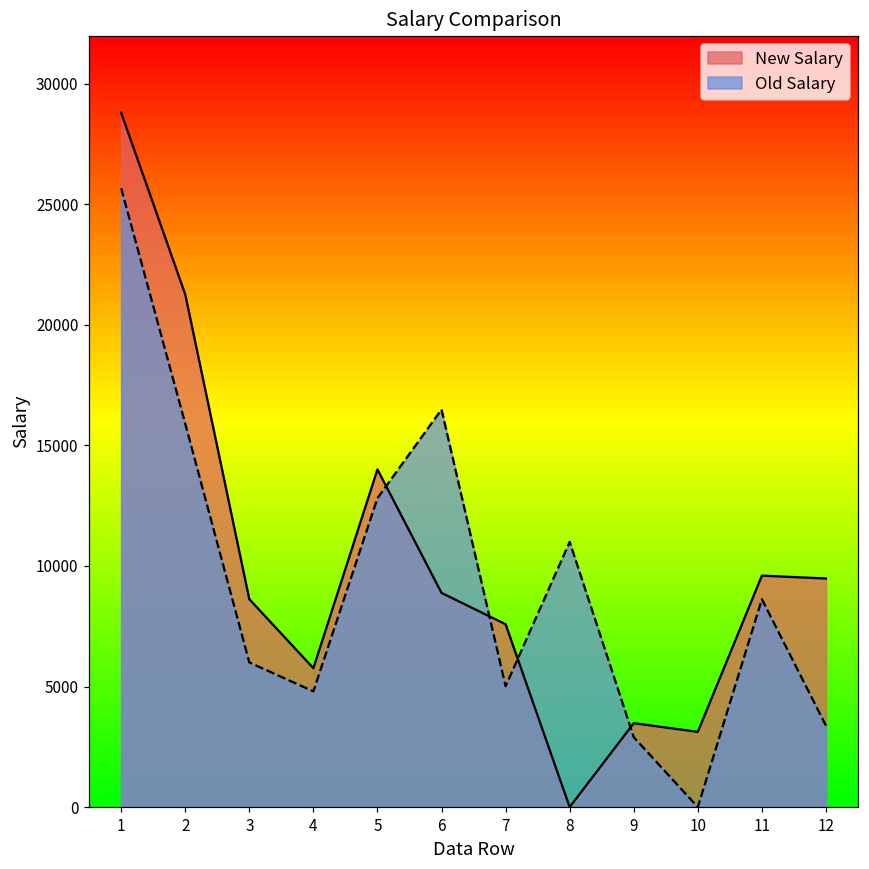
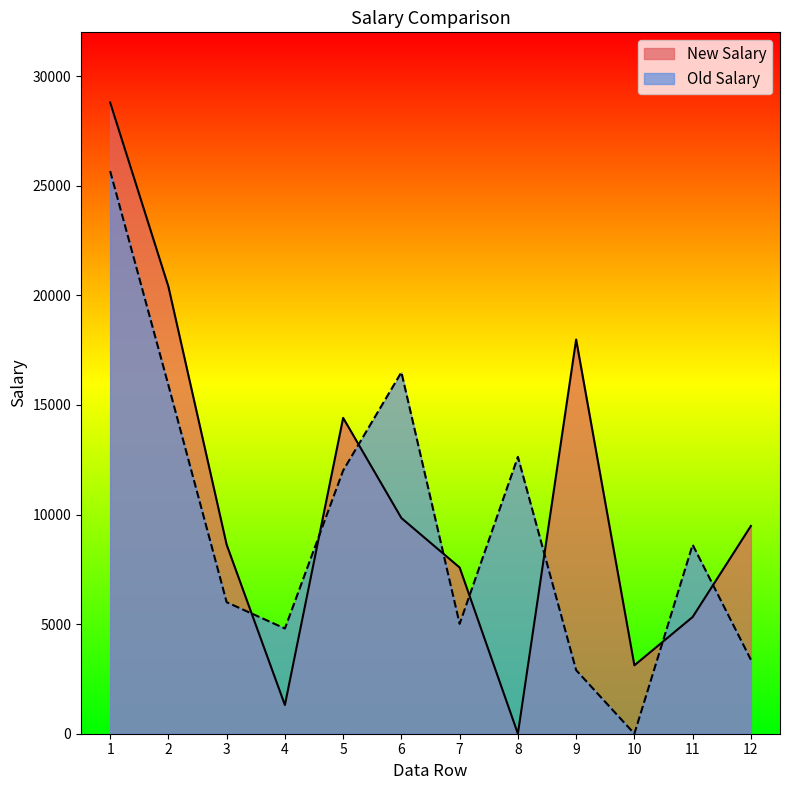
  {
    "New Salary": {
      "1": 28800,
-     "2": 21300,
+     "2": 20400,
      "3": 8600,
-     "4": 5800,
-     "5": 14000,
-     "6": 8900,
+     "4": 1300,
+     "5": 14400,
+     "6": 9800,
      "7": 7600,
      "8": 0,
-     "9": 3500,
+     "9": 18000,
      "10": 3100,
-     "11": 9600,
+     "11": 5300,
      "12": 9500
    },
    "Old Salary": {
      "1": 25700,
      "2": 15900,
      "3": 6000,
      "4": 4800,
-     "5": 12800,
+     "5": 12000,
      "6": 16500,
      "7": 5000,
-     "8": 11000,
+     "8": 12600,
      "9": 2900,
      "10": 0,
      "11": 8600,
      "12": 3400
    }
  }
